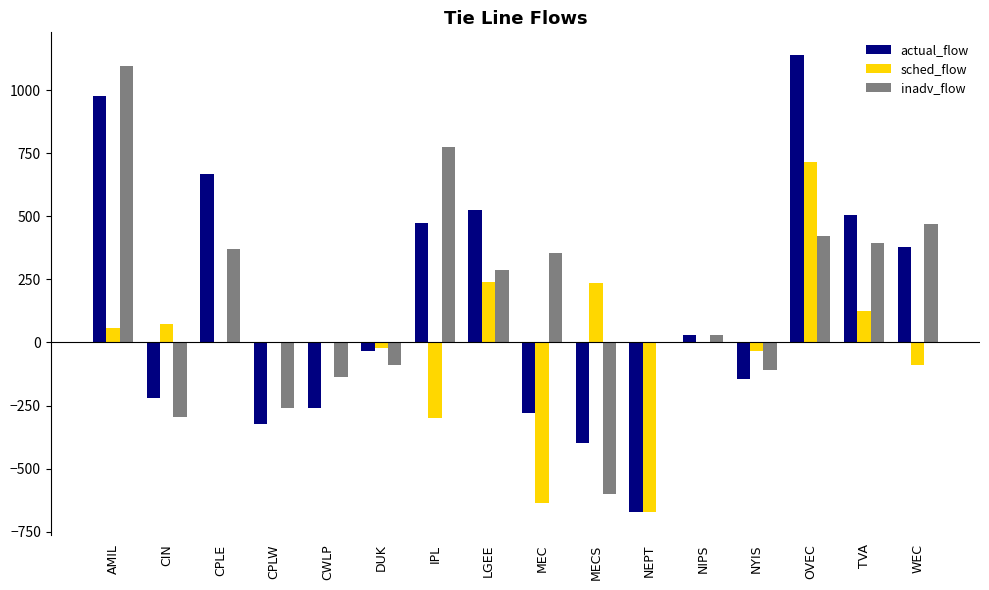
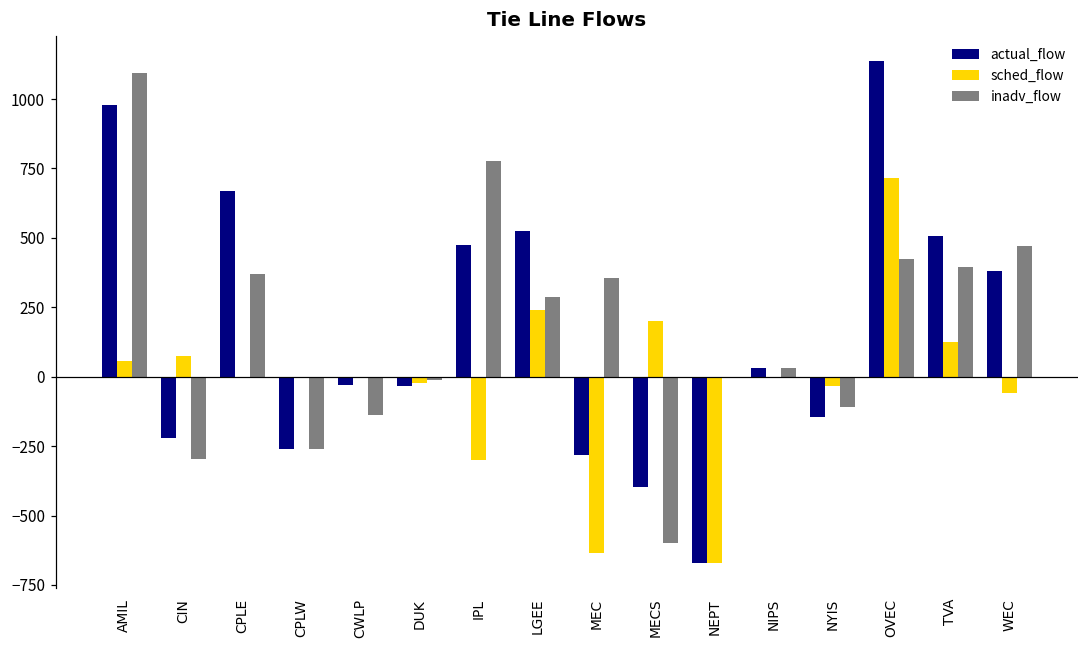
  {
    "actual_flow": {
      "AMIL": 980,
      "CIN": -220,
      "CPLE": 670,
-     "CPLW": -320,
-     "CWLP": -260,
+     "CPLW": -260,
+     "CWLP": -30,
      "DUK": -40,
      "IPL": 480,
      "LGEE": 530,
      "MEC": -280,
      "MECS": -400,
      "NEPT": -670,
      "NIPS": 30,
      "NYIS": -140,
      "OVEC": 1140,
      "TVA": 510,
      "WEC": 380
    },
    "sched_flow": {
      "AMIL": 60,
      "CIN": 80,
      "CPLE": 0,
      "CPLW": 0,
      "CWLP": 0,
      "DUK": -20,
      "IPL": -300,
      "LGEE": 240,
      "MEC": -640,
-     "MECS": 240,
+     "MECS": 200,
      "NEPT": -670,
      "NIPS": 0,
      "NYIS": -30,
      "OVEC": 720,
      "TVA": 130,
-     "WEC": -90
+     "WEC": -60
    },
    "inadv_flow": {
      "AMIL": 1090,
      "CIN": -300,
      "CPLE": 370,
      "CPLW": -260,
      "CWLP": -140,
-     "DUK": -90,
+     "DUK": -10,
      "IPL": 780,
      "LGEE": 290,
      "MEC": 360,
      "MECS": -600,
      "NEPT": 0,
      "NIPS": 30,
      "NYIS": -110,
      "OVEC": 420,
      "TVA": 390,
      "WEC": 470
    }
  }
